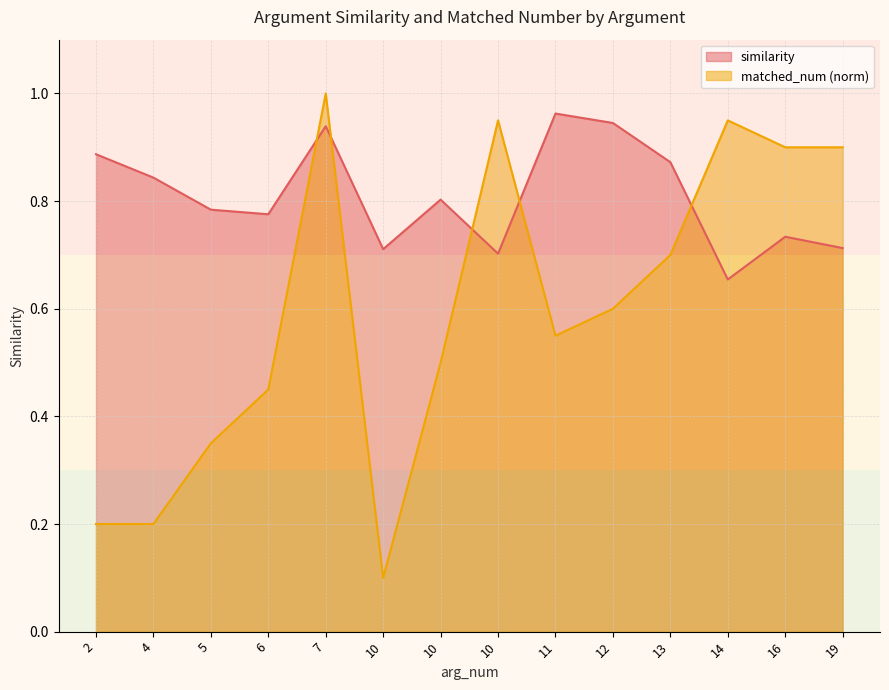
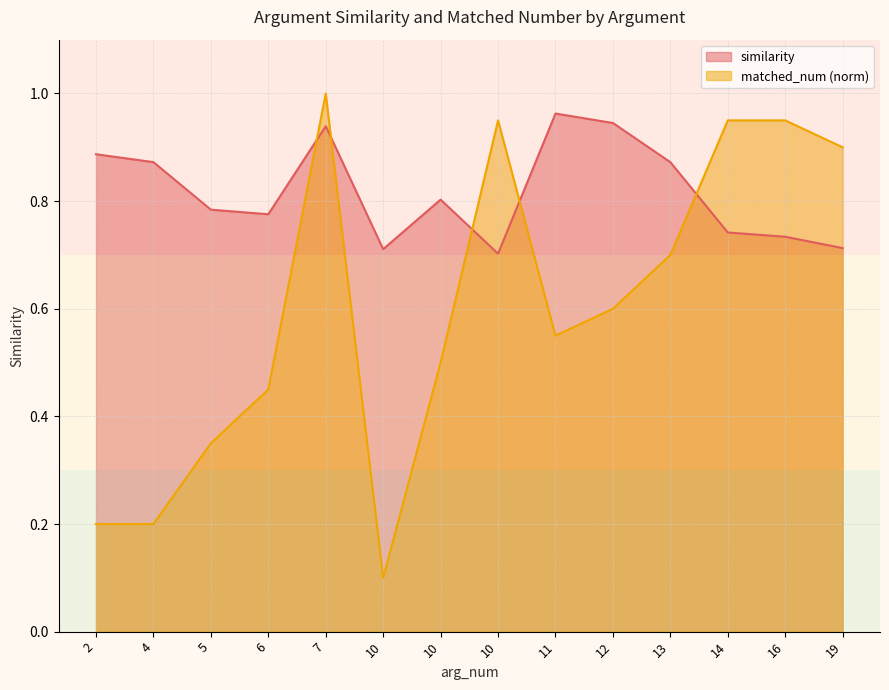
  {
    "similarity": {
      "2": 0.89,
-     "4": 0.84,
+     "4": 0.87,
      "5": 0.78,
      "6": 0.78,
      "7": 0.94,
      "11": 0.96,
      "12": 0.95,
      "13": 0.87,
-     "14": 0.65,
+     "14": 0.74,
      "16": 0.73,
      "19": 0.71
    },
    "matched_num (norm)": {
      "2": 0.20,
      "4": 0.20,
      "5": 0.35,
      "6": 0.45,
      "7": 1.00,
      "11": 0.55,
      "12": 0.60,
      "13": 0.70,
      "14": 0.95,
-     "16": 0.90,
+     "16": 0.95,
      "19": 0.90
    }
  }
